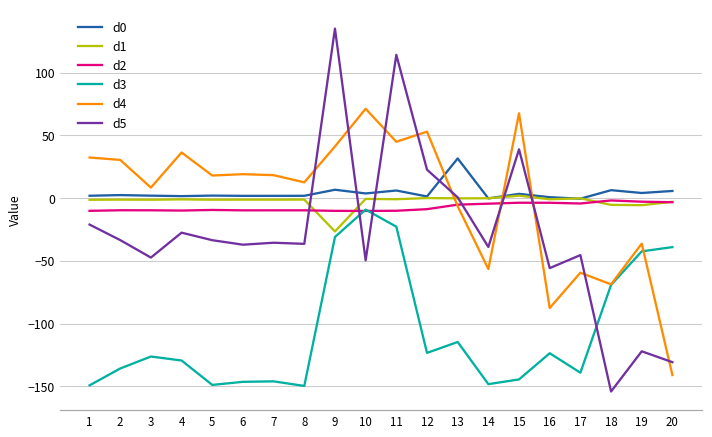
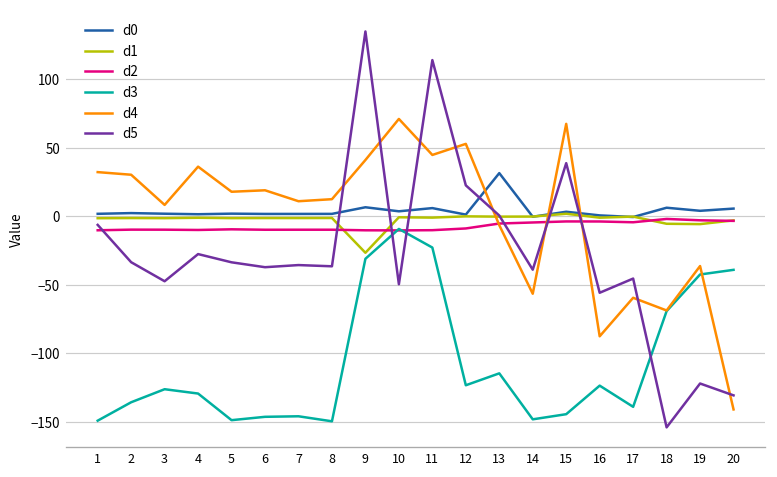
  {
    "d0": {
      "1": 2,
      "2": 2,
      "3": 2,
      "4": 2,
      "5": 2,
      "6": 2,
      "7": 2,
      "8": 2,
      "9": 7,
      "10": 4,
      "11": 6,
      "13": 32,
      "18": 6,
      "19": 4,
      "20": 6
    },
    "d1": {
      "1": -1,
      "2": -1,
      "3": -1,
      "4": -1,
      "5": -1,
      "6": -1,
      "7": -1,
      "8": -1,
      "9": -27,
      "10": -1,
      "11": -1,
      "18": -5,
      "19": -6
    },
    "d2": {
      "1": -10,
      "2": -10,
      "3": -10,
      "4": -10,
      "5": -9,
      "6": -10,
      "7": -10,
      "8": -10,
      "9": -10,
      "11": -10,
      "12": -9,
      "14": -4,
      "15": -4,
      "16": -4,
      "17": -4,
      "18": -2,
      "19": -3
    },
    "d3": {
      "1": -149,
      "2": -136,
      "3": -126,
      "4": -129,
      "5": -149,
      "6": -146,
      "7": -146,
      "8": -150,
      "9": -31,
      "11": -23,
      "12": -123,
      "13": -115,
      "14": -148,
      "15": -144,
      "16": -124,
      "17": -139,
      "19": -42,
      "20": -39
    },
    "d4": {
      "1": 32,
      "2": 30,
      "3": 8,
      "4": 36,
      "5": 18,
      "6": 19,
-     "7": 18,
+     "7": 11,
      "8": 13,
      "9": 41,
      "10": 71,
      "11": 45,
      "12": 53,
      "14": -57,
      "15": 68,
      "16": -88,
      "17": -59,
      "19": -36,
      "20": -141
    },
    "d5": {
-     "1": -21,
+     "1": -6,
      "2": -34,
      "3": -47,
      "4": -28,
      "5": -34,
      "6": -37,
      "7": -36,
      "8": -36,
      "9": 135,
      "10": -50,
      "11": 114,
      "12": 23,
      "14": -39,
      "15": 39,
      "16": -56,
      "17": -45,
      "18": -154,
      "19": -122,
      "20": -131
    }
  }
